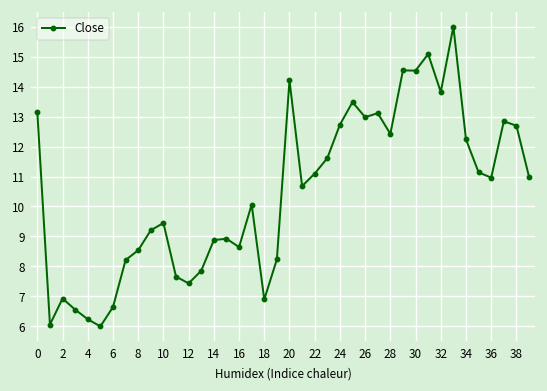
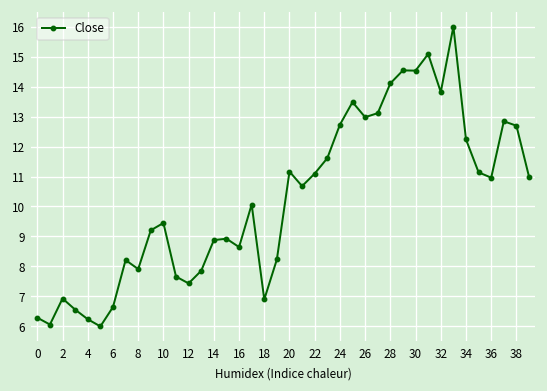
  {
-   "0": 13.1,
+   "0": 6.3,
    "2": 6.9,
    "4": 6.2,
    "6": 6.6,
-   "8": 8.5,
+   "8": 7.9,
    "10": 9.4,
    "12": 7.4,
    "14": 8.9,
    "16": 8.6,
    "18": 6.9,
-   "20": 14.2,
+   "20": 11.2,
    "22": 11.1,
    "24": 12.7,
    "26": 13.0,
-   "28": 12.4,
+   "28": 14.1,
    "30": 14.5,
    "32": 13.8,
    "34": 12.2,
    "36": 11.0,
    "38": 12.7
  }
